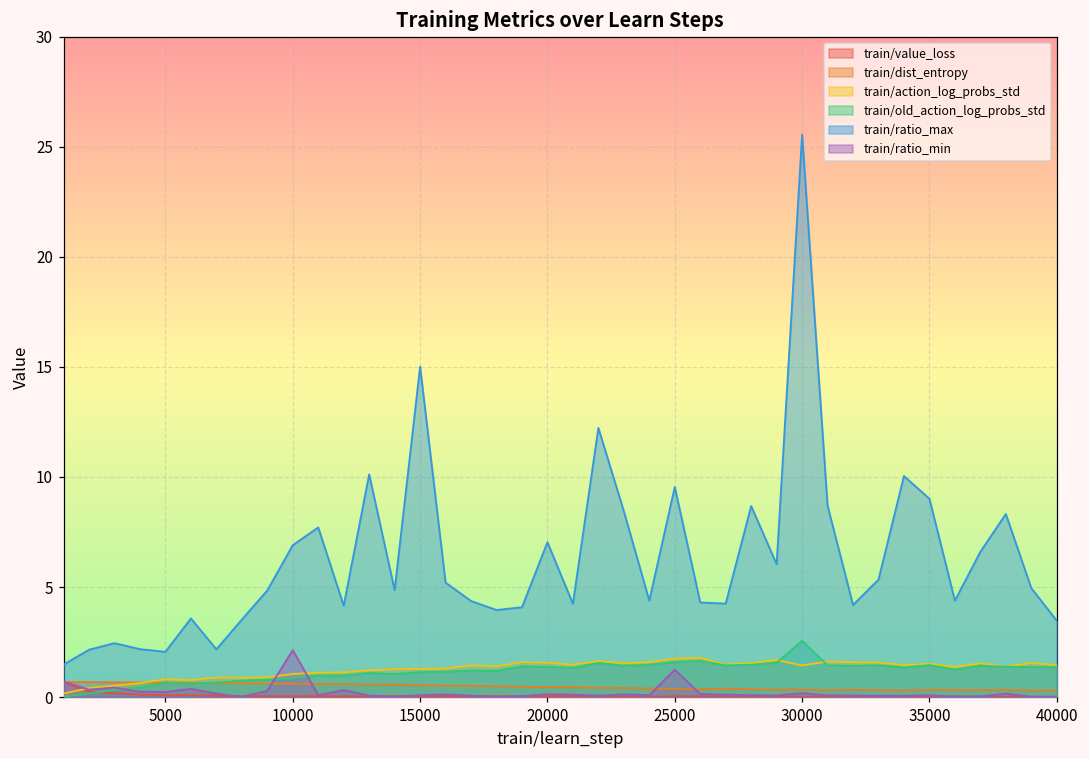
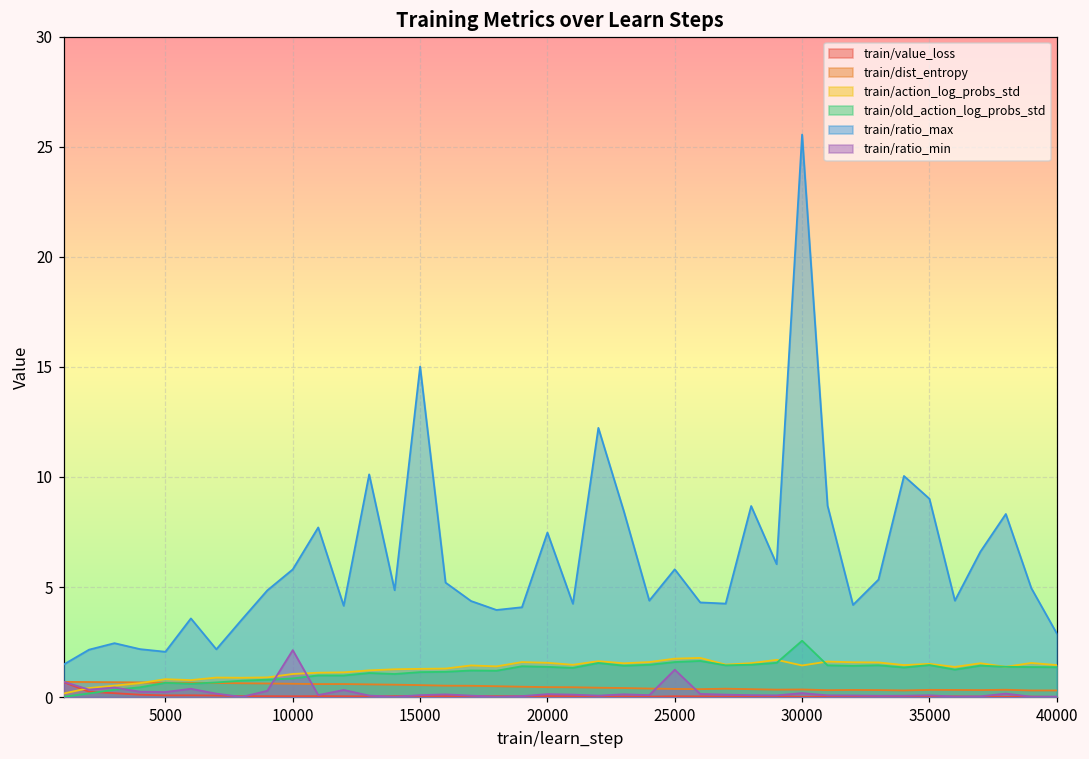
  {
    "train/old_action_log_probs_std": {
      "10000": 0.8,
      "15000": 1.1,
      "20000": 1.4,
      "25000": 1.6,
      "30000": 2.6
    },
    "train/ratio_max": {
      "5000": 2.1,
-     "10000": 6.9,
+     "10000": 5.8,
      "15000": 15.0,
-     "20000": 7.0,
-     "25000": 9.5,
+     "20000": 7.5,
+     "25000": 5.8,
      "30000": 25.6,
      "35000": 9.0,
-     "40000": 3.5
+     "40000": 2.9
    },
    "train/ratio_min": {
      "5000": 0.2,
      "10000": 2.1,
      "25000": 1.2,
      "30000": 0.2
    }
  }
